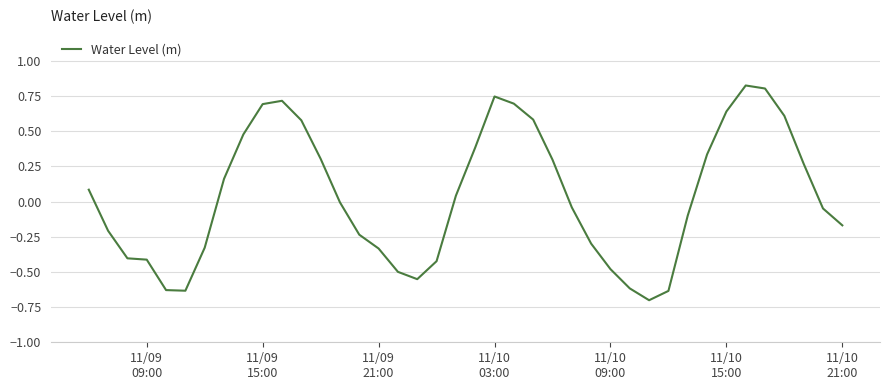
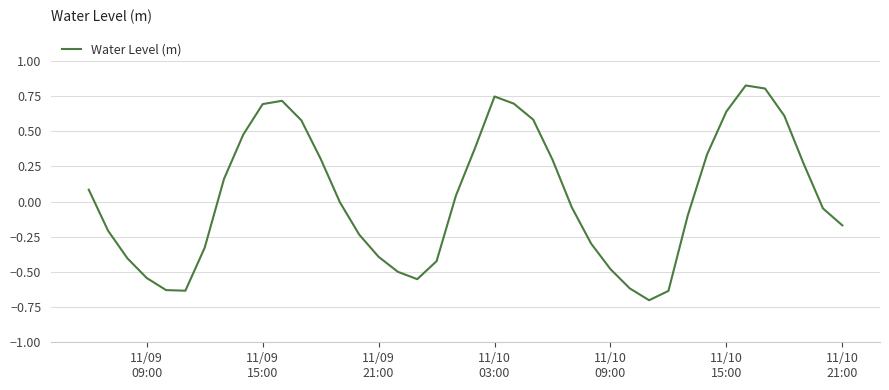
  {
-   "11/09 09:00": -0.41,
+   "11/09 09:00": -0.54,
    "11/09 15:00": 0.69,
-   "11/09 21:00": -0.33,
+   "11/09 21:00": -0.39,
    "11/10 03:00": 0.75,
    "11/10 09:00": -0.48,
    "11/10 15:00": 0.64,
    "11/10 21:00": -0.17
  }
